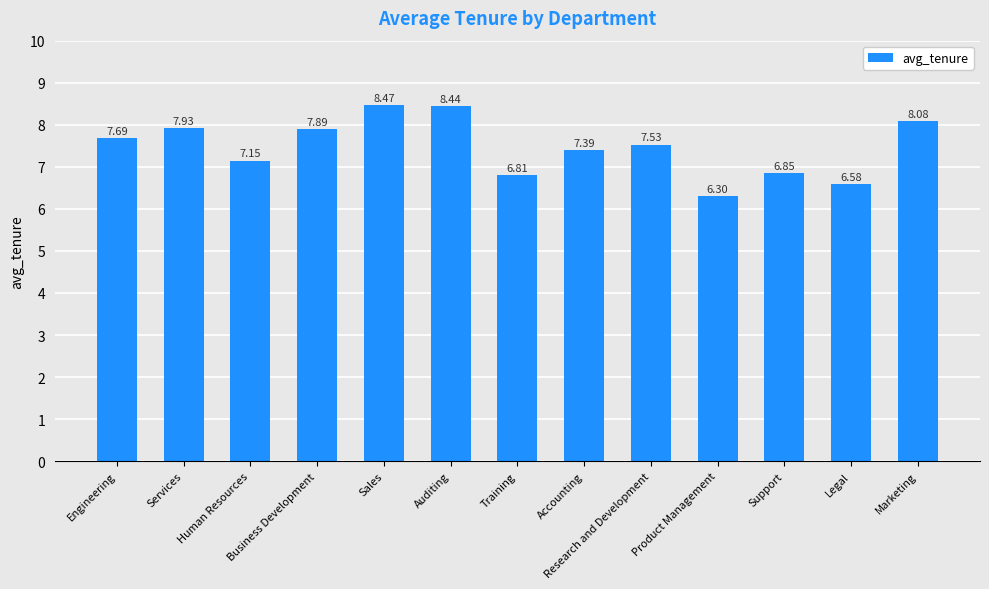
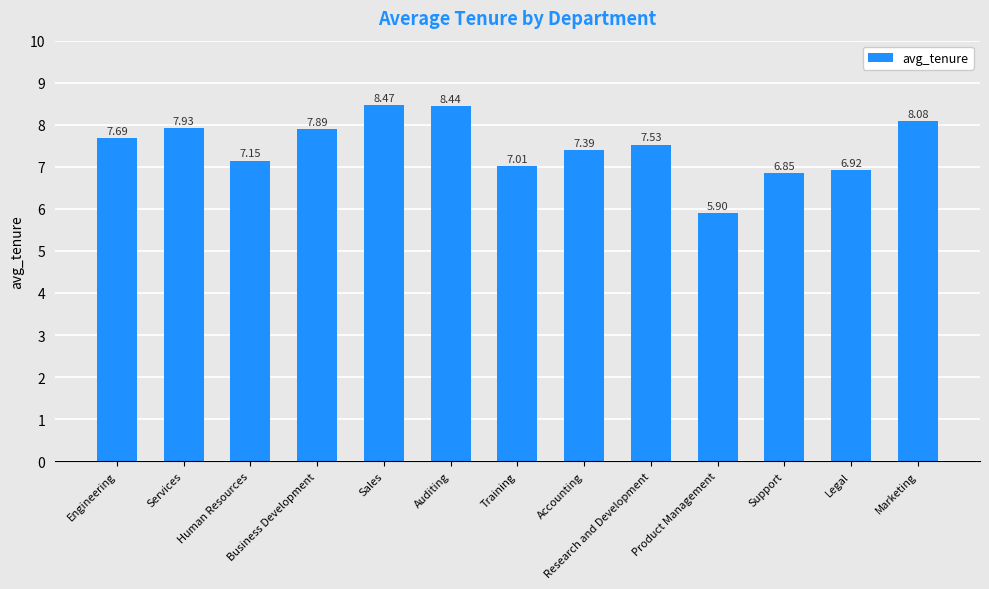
  {
    "Engineering": 7.69,
    "Services": 7.93,
    "Human Resources": 7.15,
    "Business Development": 7.89,
    "Sales": 8.47,
    "Auditing": 8.44,
-   "Training": 6.81,
+   "Training": 7.01,
    "Accounting": 7.39,
    "Research and Development": 7.53,
-   "Product Management": 6.30,
+   "Product Management": 5.90,
    "Support": 6.85,
-   "Legal": 6.58,
+   "Legal": 6.92,
    "Marketing": 8.08
  }
